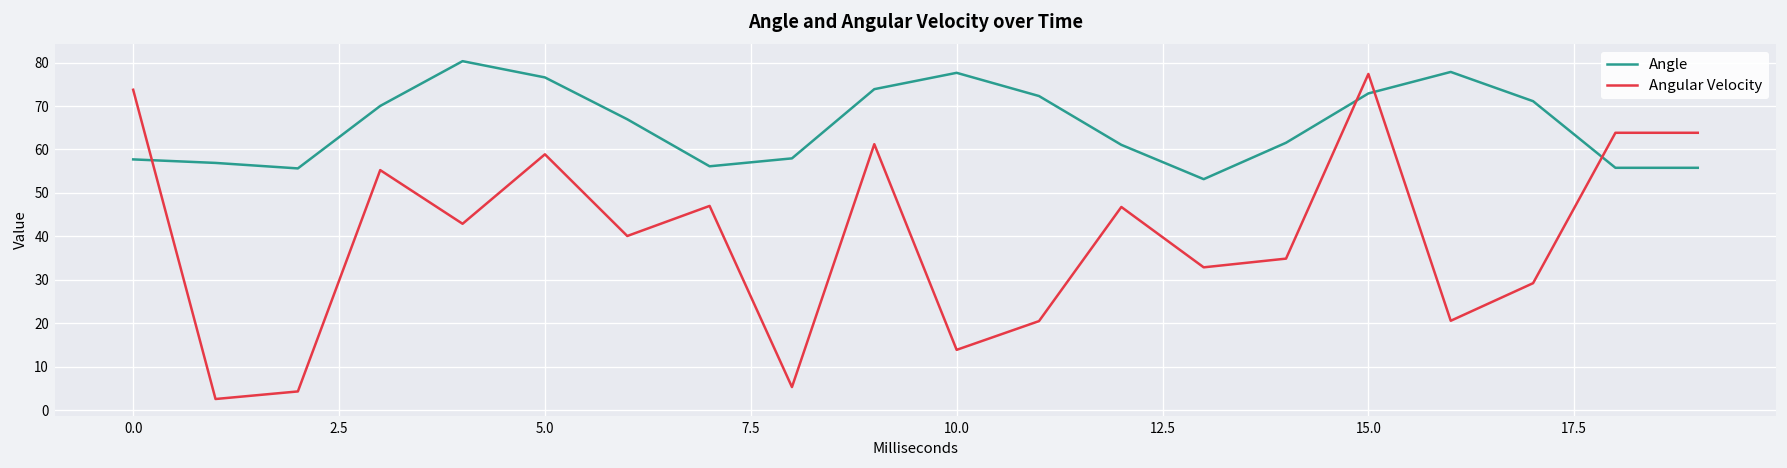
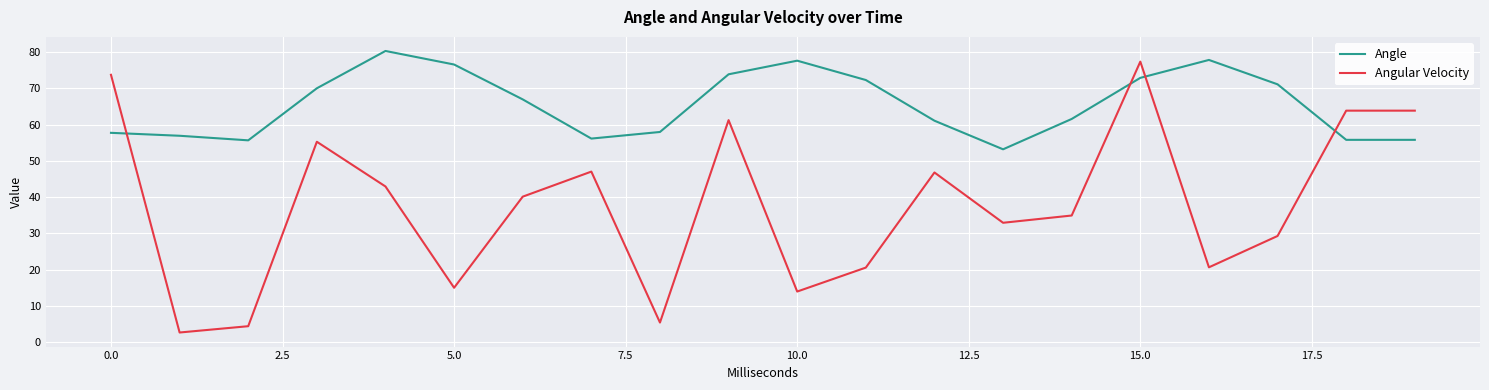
  {
    "Angle": {
      "0.0": 58,
      "5.0": 77,
      "10.0": 78,
      "15.0": 73
    },
    "Angular Velocity": {
      "0.0": 74,
-     "5.0": 59,
+     "5.0": 15,
      "10.0": 14,
      "15.0": 77
    }
  }
